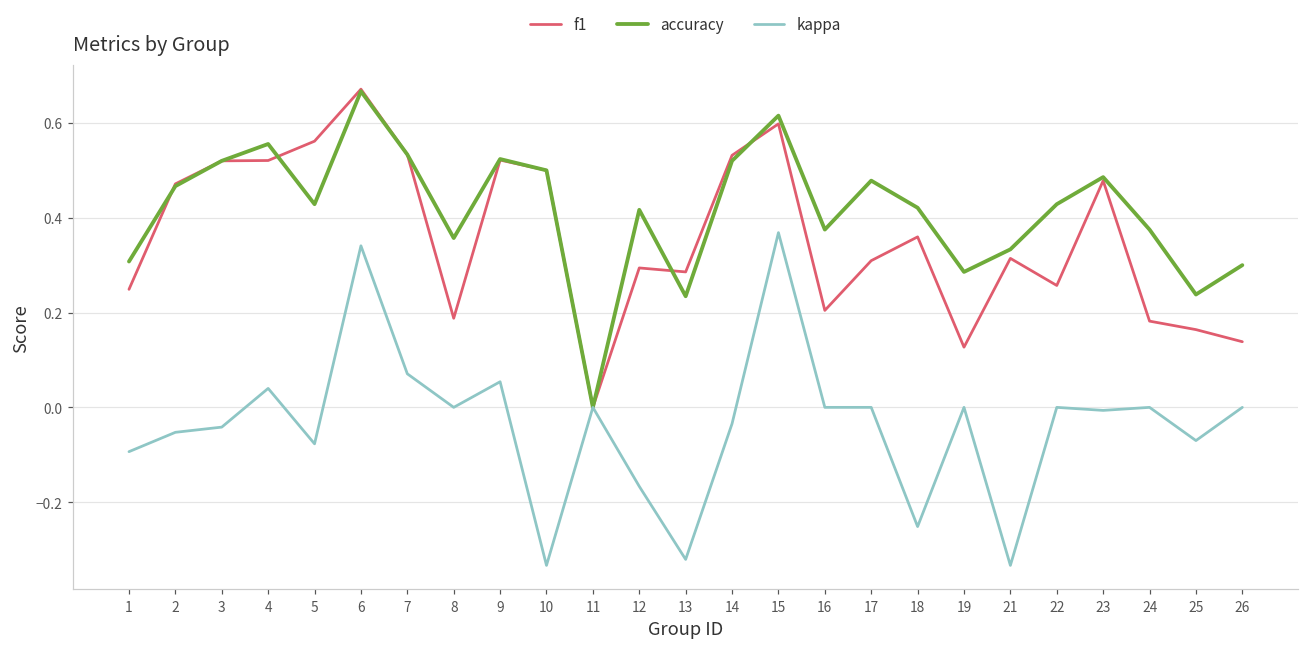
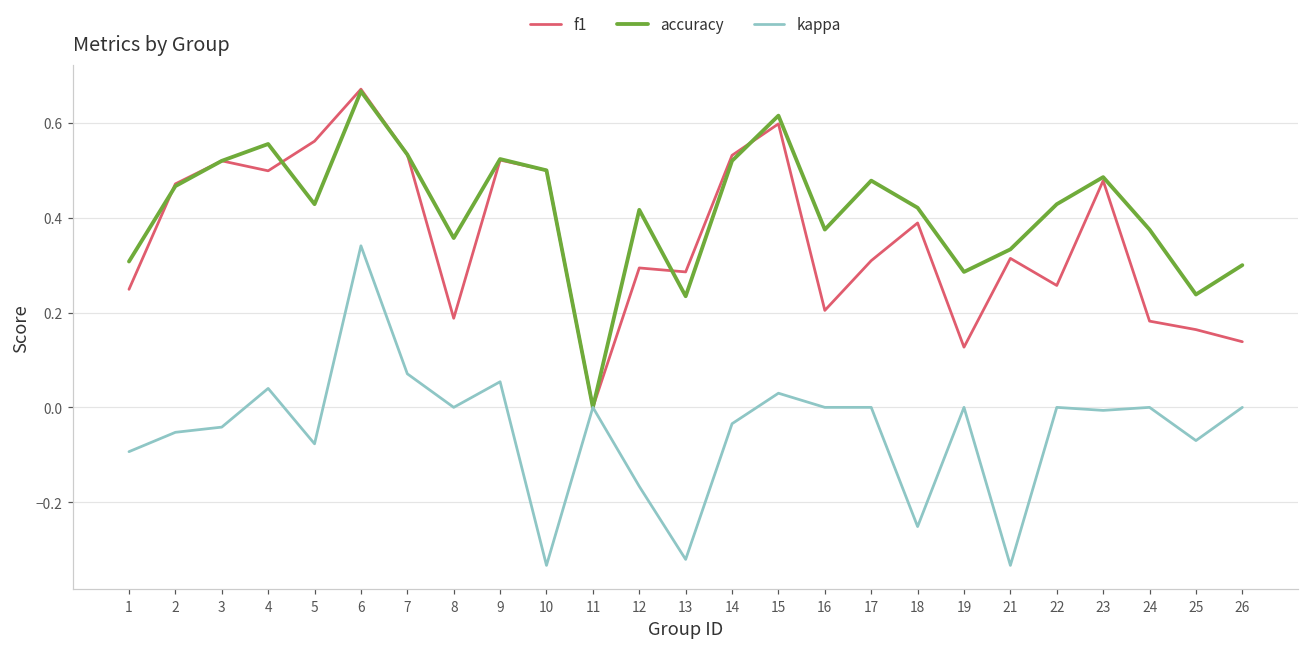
  {
    "f1": {
      "1": 0.25,
-     "4": 0.52,
+     "4": 0.50,
      "5": 0.56,
      "8": 0.19,
      "12": 0.29,
      "13": 0.29,
      "14": 0.53,
      "15": 0.60,
      "16": 0.20,
      "17": 0.31,
-     "18": 0.36,
+     "18": 0.39,
      "19": 0.13,
      "21": 0.31,
      "22": 0.26,
      "23": 0.48,
      "24": 0.18,
      "25": 0.16,
      "26": 0.14
    },
    "accuracy": {
      "1": 0.31,
      "4": 0.56,
      "5": 0.43,
      "8": 0.36,
      "12": 0.42,
      "13": 0.23,
      "14": 0.52,
      "15": 0.62,
      "16": 0.38,
      "17": 0.48,
      "18": 0.42,
      "19": 0.29,
      "21": 0.33,
      "22": 0.43,
      "23": 0.49,
      "24": 0.38,
      "25": 0.24,
      "26": 0.30
    },
    "kappa": {
      "1": -0.09,
      "2": -0.05,
      "3": -0.04,
      "4": 0.04,
      "5": -0.08,
      "6": 0.34,
      "7": 0.07,
      "8": 0.00,
      "9": 0.05,
      "10": -0.33,
      "12": -0.17,
      "13": -0.32,
      "14": -0.03,
-     "15": 0.37,
+     "15": 0.03,
      "16": 0.00,
      "17": 0.00,
      "18": -0.25,
      "19": 0.00,
      "21": -0.33,
      "22": 0.00,
      "23": -0.01,
      "24": 0.00,
      "25": -0.07,
      "26": 0.00
    }
  }
